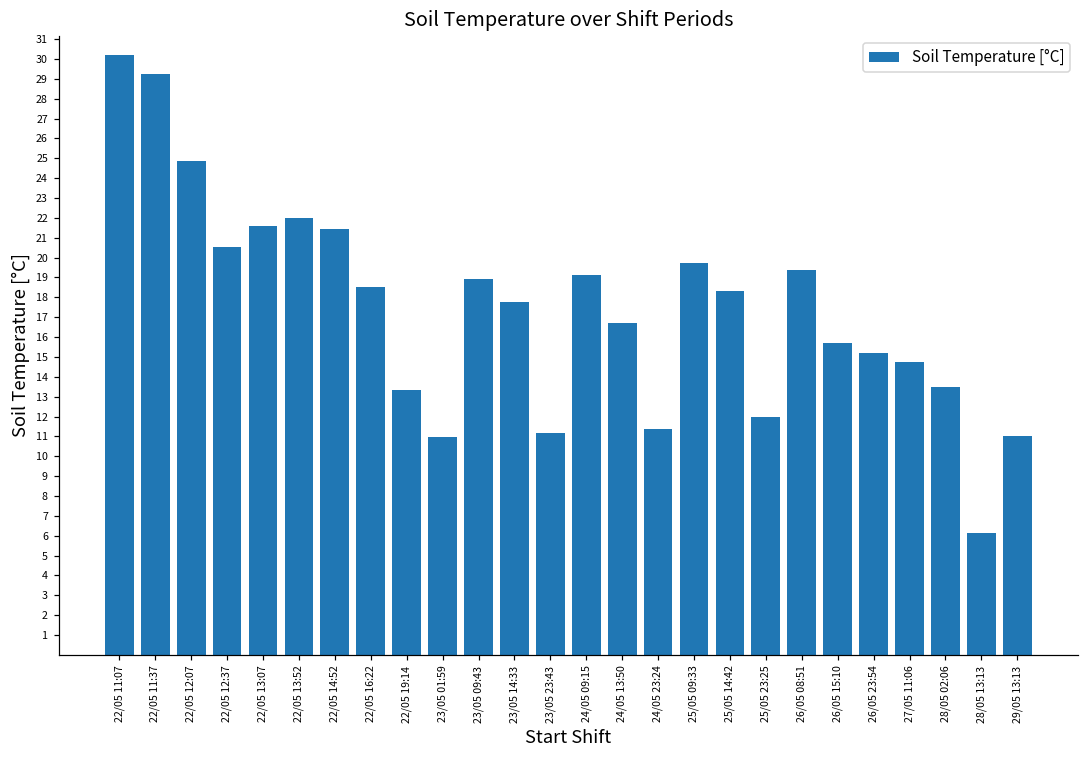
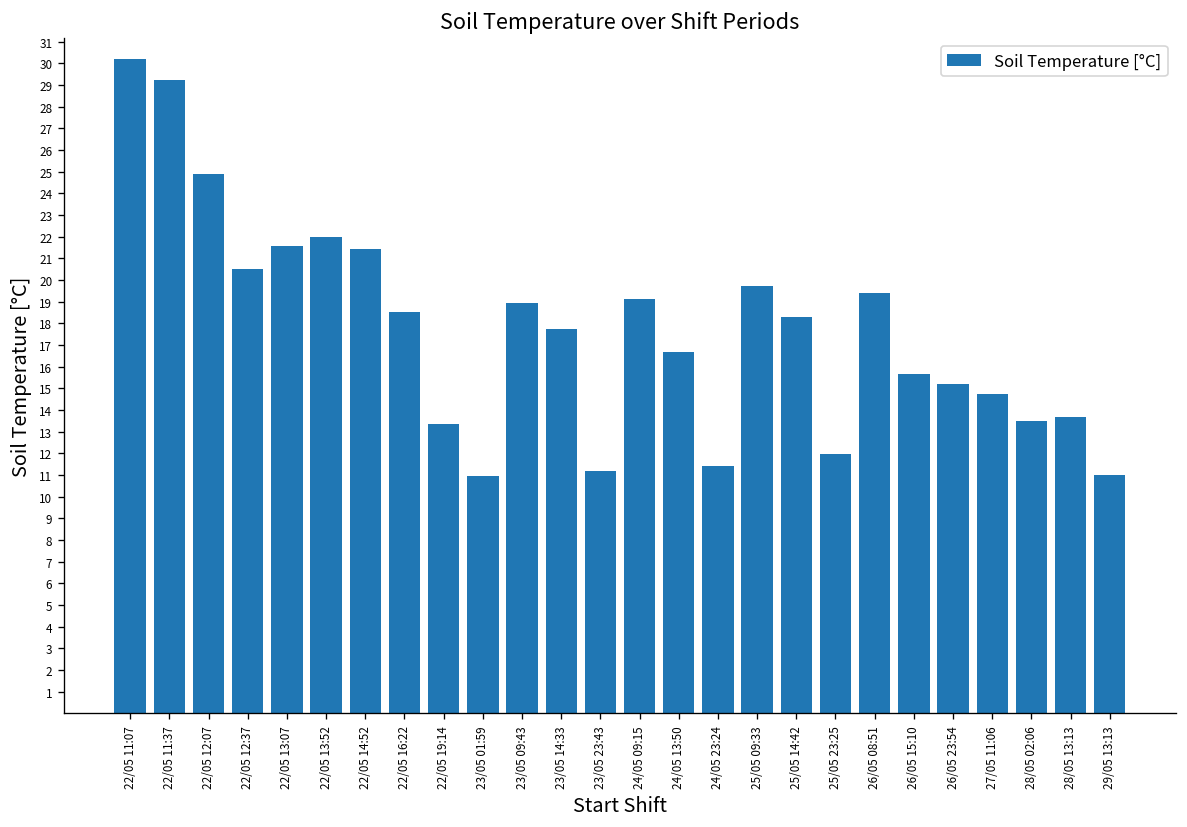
  {
    "22/05 11:07": 30.2,
    "22/05 11:37": 29.2,
    "22/05 12:07": 24.9,
    "22/05 12:37": 20.5,
    "22/05 13:07": 21.6,
    "22/05 13:52": 22.0,
    "22/05 14:52": 21.4,
    "22/05 16:22": 18.5,
    "22/05 19:14": 13.4,
    "23/05 01:59": 11.0,
    "23/05 09:43": 18.9,
    "23/05 14:33": 17.8,
    "23/05 23:43": 11.2,
    "24/05 09:15": 19.1,
    "24/05 13:50": 16.7,
    "24/05 23:24": 11.4,
    "25/05 09:33": 19.7,
    "25/05 14:42": 18.3,
    "25/05 23:25": 12.0,
    "26/05 08:51": 19.4,
    "26/05 15:10": 15.7,
    "26/05 23:54": 15.2,
    "27/05 11:06": 14.8,
    "28/05 02:06": 13.5,
-   "28/05 13:13": 6.1,
+   "28/05 13:13": 13.7,
    "29/05 13:13": 11.0
  }
